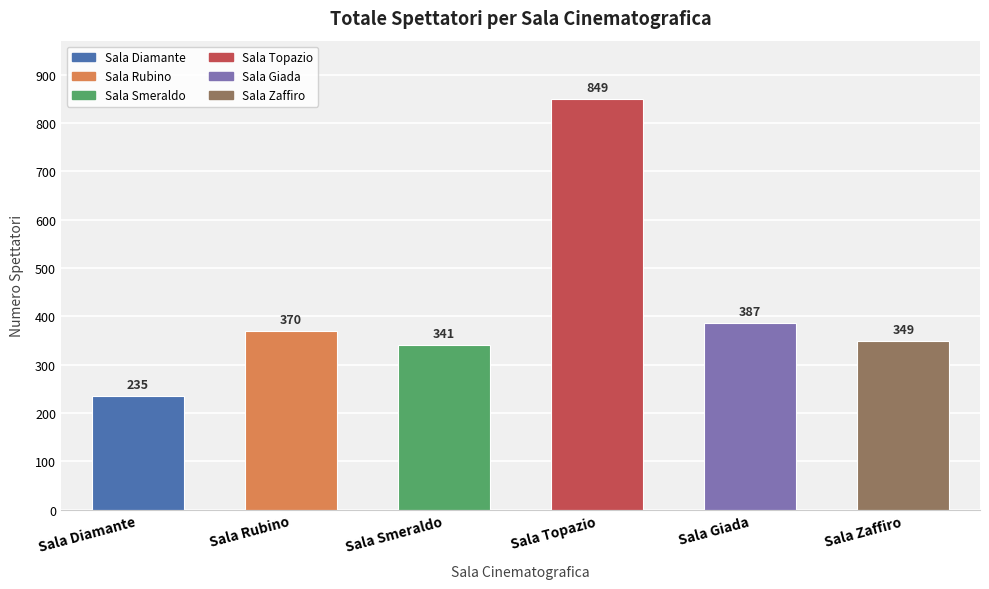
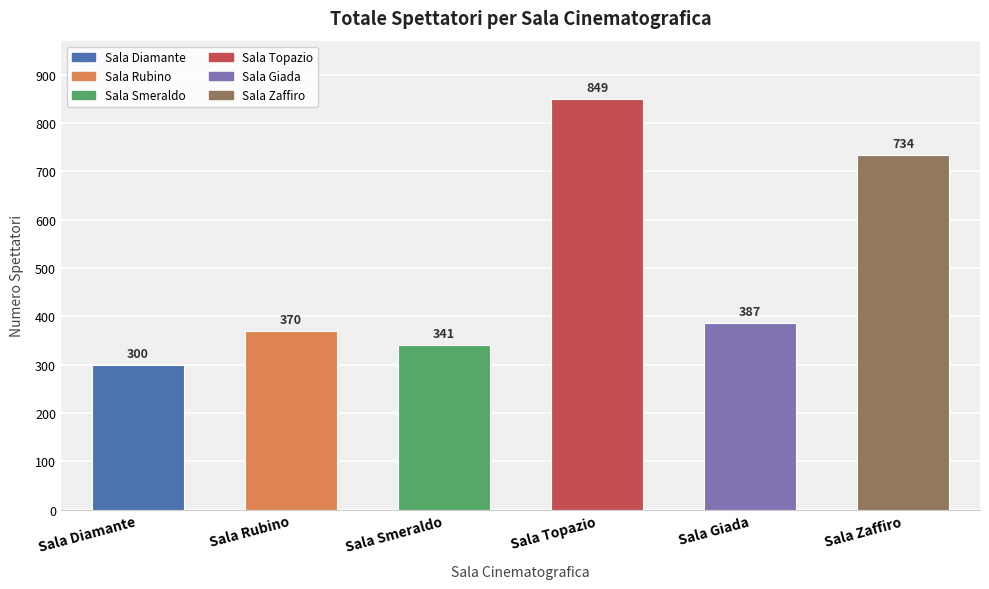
  {
-   "Sala Diamante": 235,
+   "Sala Diamante": 300,
    "Sala Rubino": 370,
    "Sala Smeraldo": 341,
    "Sala Topazio": 849,
    "Sala Giada": 387,
-   "Sala Zaffiro": 349
+   "Sala Zaffiro": 734
  }
